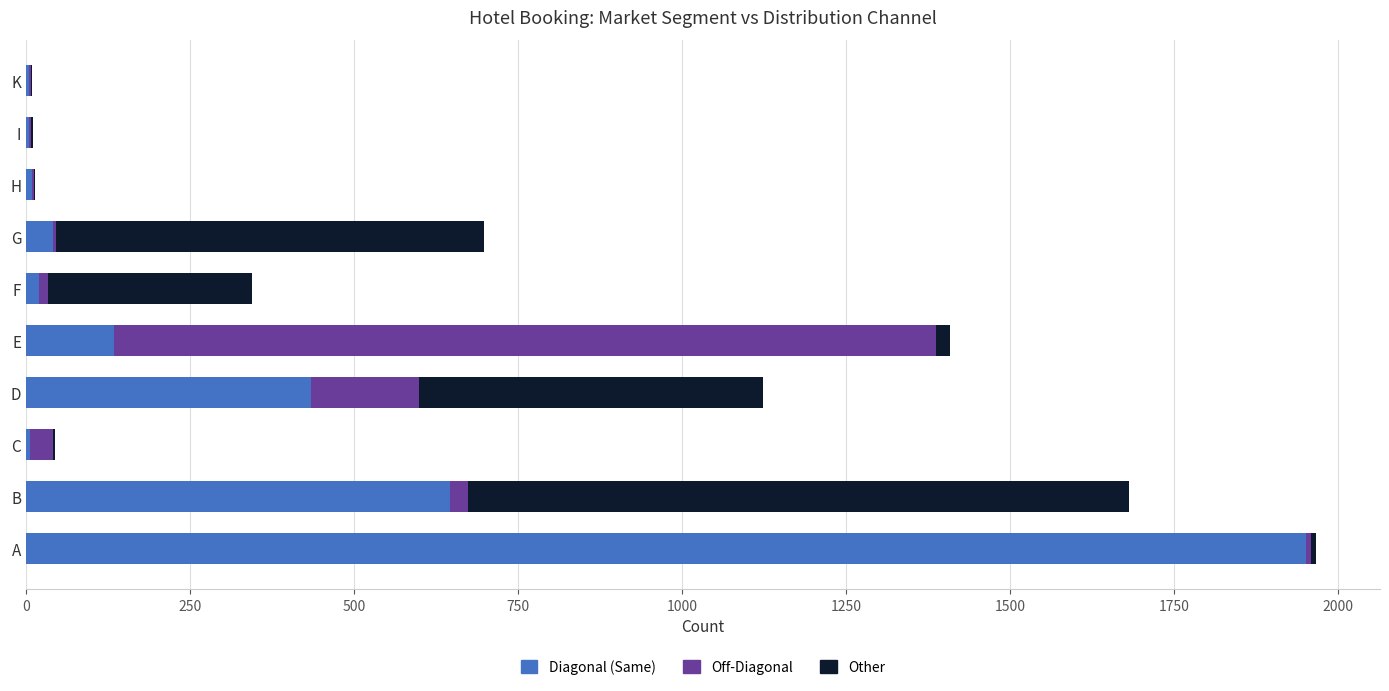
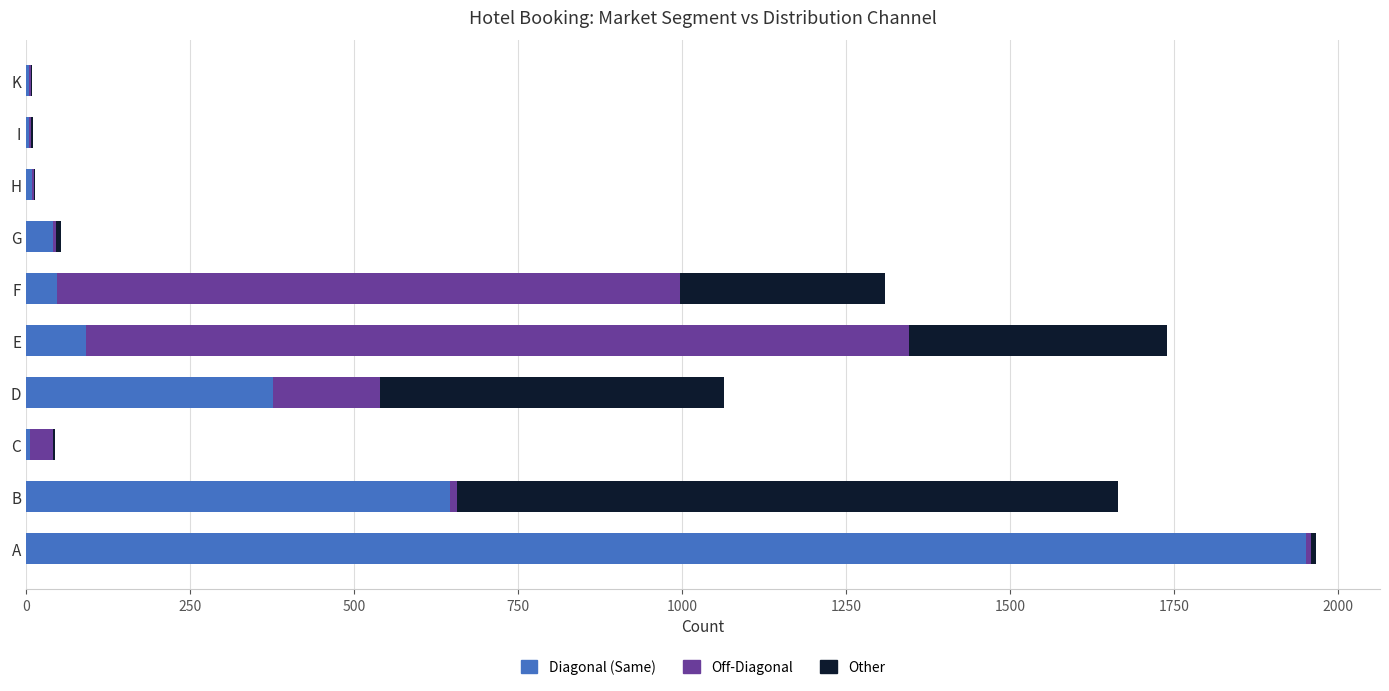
  {
    "Diagonal (Same)": {
      "K": 0,
      "I": 0,
      "H": 10,
      "G": 40,
-     "F": 20,
-     "E": 130,
-     "D": 440,
+     "F": 50,
+     "E": 90,
+     "D": 380,
      "C": 10,
      "B": 650,
      "A": 1950
    },
    "Off-Diagonal": {
      "K": 0,
      "I": 0,
      "G": 10,
-     "F": 10,
+     "F": 950,
      "E": 1250,
      "D": 160,
      "C": 40,
-     "B": 30,
+     "B": 10,
      "A": 10
    },
    "Other": {
-     "G": 650,
+     "G": 10,
      "F": 310,
-     "E": 20,
+     "E": 390,
      "D": 520,
      "B": 1010,
      "A": 10
    }
  }
